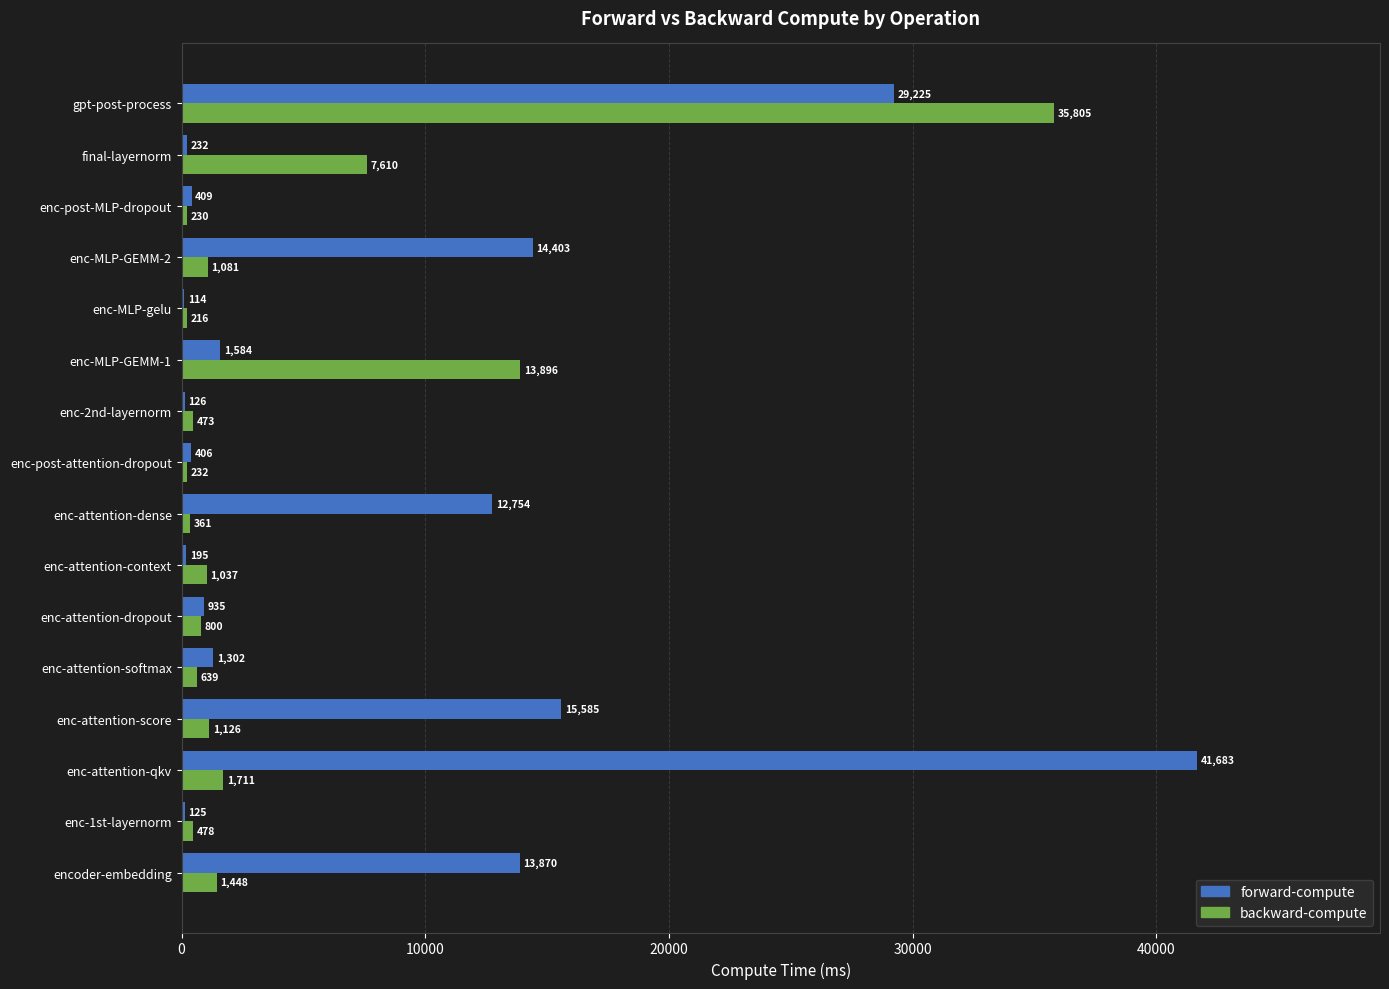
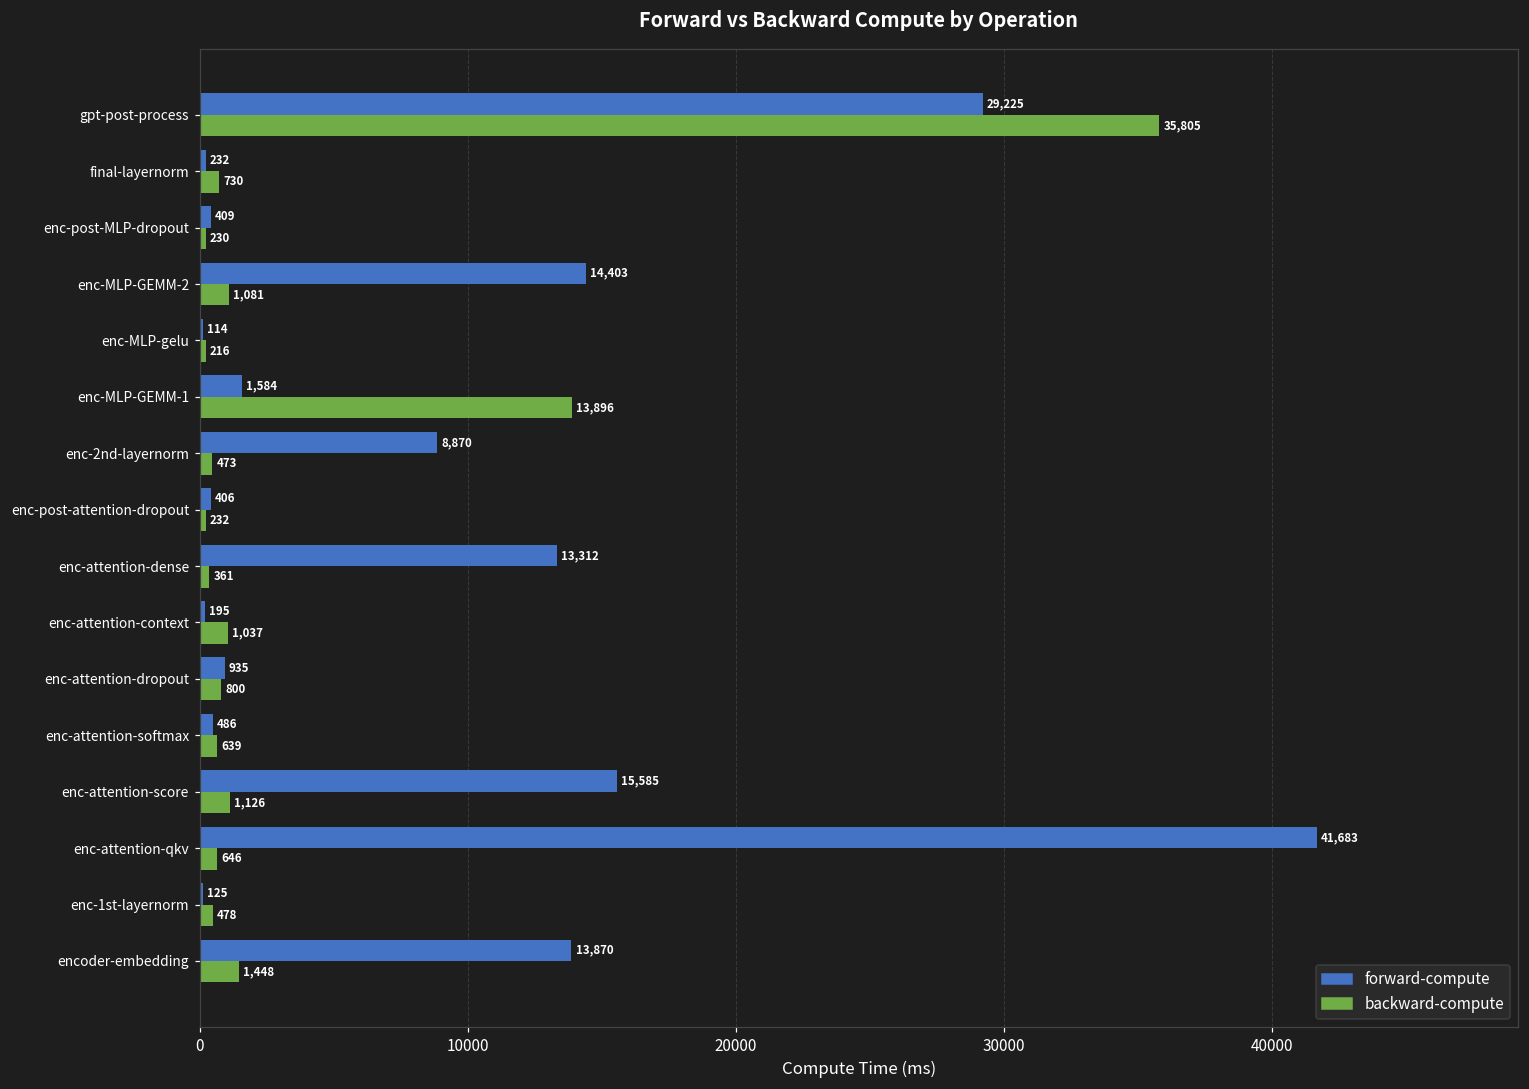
  {
    "forward-compute": {
      "gpt-post-process": "29,225",
      "final-layernorm": "232",
      "enc-post-MLP-dropout": "409",
      "enc-MLP-GEMM-2": "14,403",
      "enc-MLP-gelu": "114",
      "enc-MLP-GEMM-1": "1,584",
-     "enc-2nd-layernorm": "126",
+     "enc-2nd-layernorm": "8,870",
      "enc-post-attention-dropout": "406",
-     "enc-attention-dense": "12,754",
+     "enc-attention-dense": "13,312",
      "enc-attention-context": "195",
      "enc-attention-dropout": "935",
-     "enc-attention-softmax": "1,302",
+     "enc-attention-softmax": "486",
      "enc-attention-score": "15,585",
      "enc-attention-qkv": "41,683",
      "enc-1st-layernorm": "125",
      "encoder-embedding": "13,870"
    },
    "backward-compute": {
      "gpt-post-process": "35,805",
-     "final-layernorm": "7,610",
+     "final-layernorm": "730",
      "enc-post-MLP-dropout": "230",
      "enc-MLP-GEMM-2": "1,081",
      "enc-MLP-gelu": "216",
      "enc-MLP-GEMM-1": "13,896",
      "enc-2nd-layernorm": "473",
      "enc-post-attention-dropout": "232",
      "enc-attention-dense": "361",
      "enc-attention-context": "1,037",
      "enc-attention-dropout": "800",
      "enc-attention-softmax": "639",
      "enc-attention-score": "1,126",
-     "enc-attention-qkv": "1,711",
+     "enc-attention-qkv": "646",
      "enc-1st-layernorm": "478",
      "encoder-embedding": "1,448"
    }
  }
